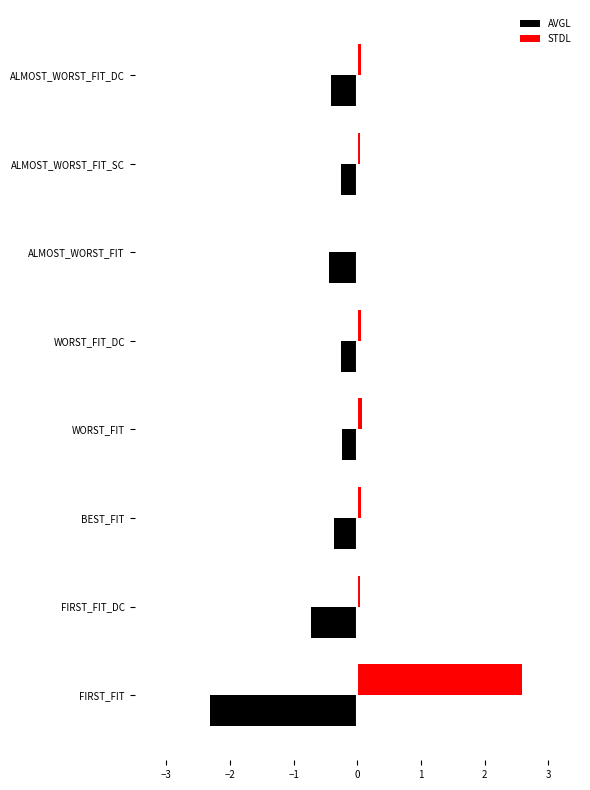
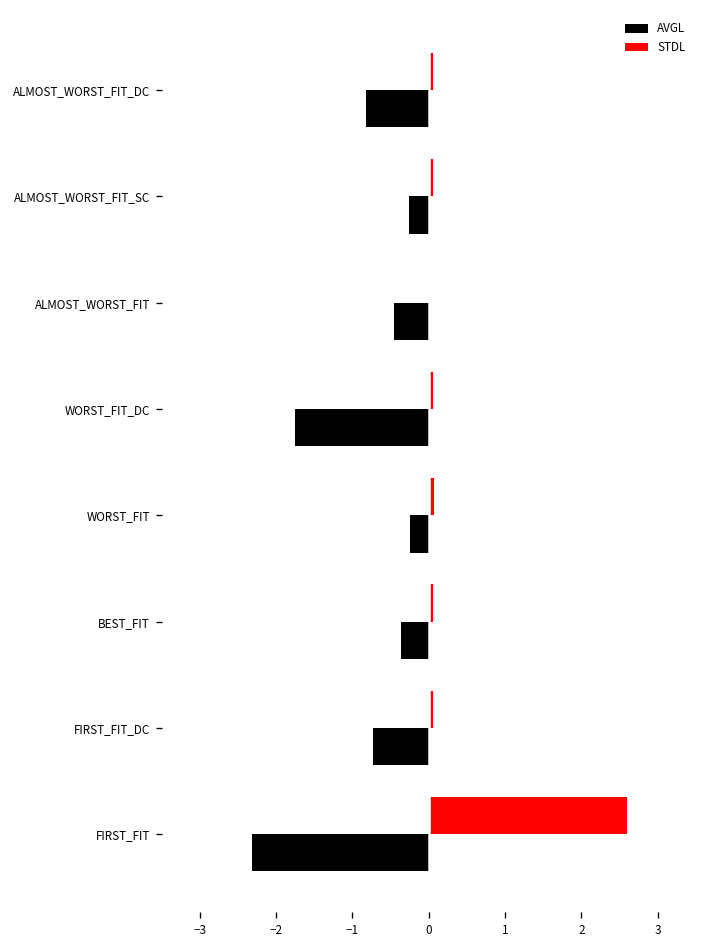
  {
    "AVGL": {
-     "ALMOST_WORST_FIT_DC": -0.4,
+     "ALMOST_WORST_FIT_DC": -0.8,
      "ALMOST_WORST_FIT_SC": -0.3,
      "ALMOST_WORST_FIT": -0.5,
-     "WORST_FIT_DC": -0.3,
+     "WORST_FIT_DC": -1.8,
      "WORST_FIT": -0.2,
      "BEST_FIT": -0.4,
      "FIRST_FIT_DC": -0.7,
      "FIRST_FIT": -2.3
    },
    "STDL": {
      "ALMOST_WORST_FIT_DC": 0.1,
      "ALMOST_WORST_FIT_SC": 0.0,
      "WORST_FIT_DC": 0.1,
      "WORST_FIT": 0.1,
      "BEST_FIT": 0.1,
      "FIRST_FIT_DC": 0.0,
      "FIRST_FIT": 2.6
    }
  }
